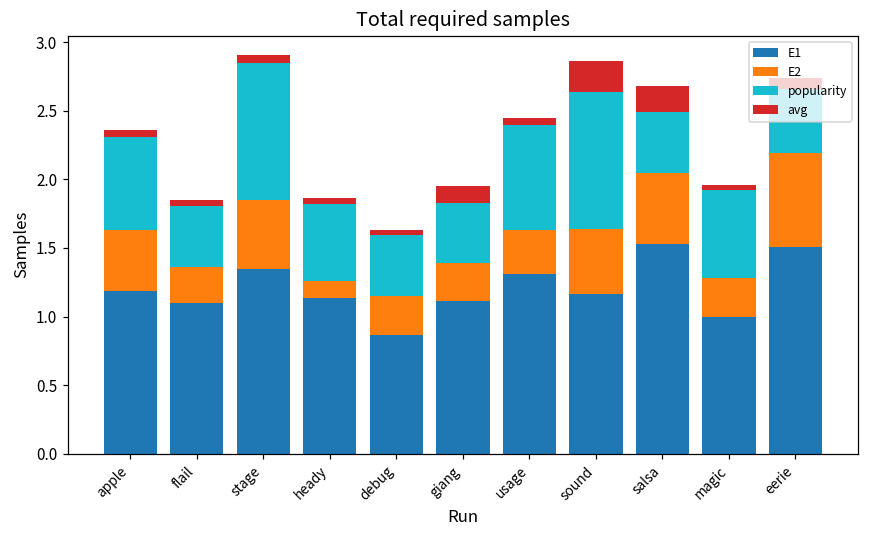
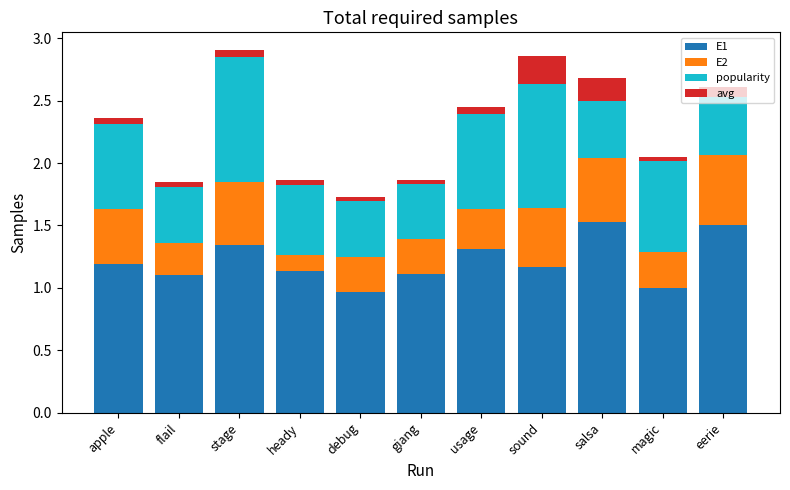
  {
    "E1": {
      "apple": 1.19,
      "flail": 1.10,
      "stage": 1.34,
      "heady": 1.13,
-     "debug": 0.87,
+     "debug": 0.97,
      "giang": 1.11,
      "usage": 1.31,
      "sound": 1.17,
      "salsa": 1.53,
      "magic": 1.00,
      "eerie": 1.50
    },
    "E2": {
      "apple": 0.44,
      "flail": 0.26,
      "stage": 0.50,
      "heady": 0.13,
      "debug": 0.28,
      "giang": 0.28,
      "usage": 0.32,
      "sound": 0.47,
      "salsa": 0.51,
      "magic": 0.28,
-     "eerie": 0.69
+     "eerie": 0.56
    },
    "popularity": {
      "apple": 0.68,
      "flail": 0.45,
      "stage": 1.00,
      "heady": 0.56,
      "debug": 0.45,
      "giang": 0.44,
      "usage": 0.77,
      "sound": 1.00,
      "salsa": 0.45,
-     "magic": 0.64
+     "magic": 0.73
    },
    "avg": {
      "apple": 0.05,
      "flail": 0.04,
      "stage": 0.06,
      "heady": 0.04,
      "debug": 0.04,
-     "giang": 0.12,
+     "giang": 0.04,
      "usage": 0.05,
      "sound": 0.22,
      "salsa": 0.19,
      "magic": 0.04
    }
  }
